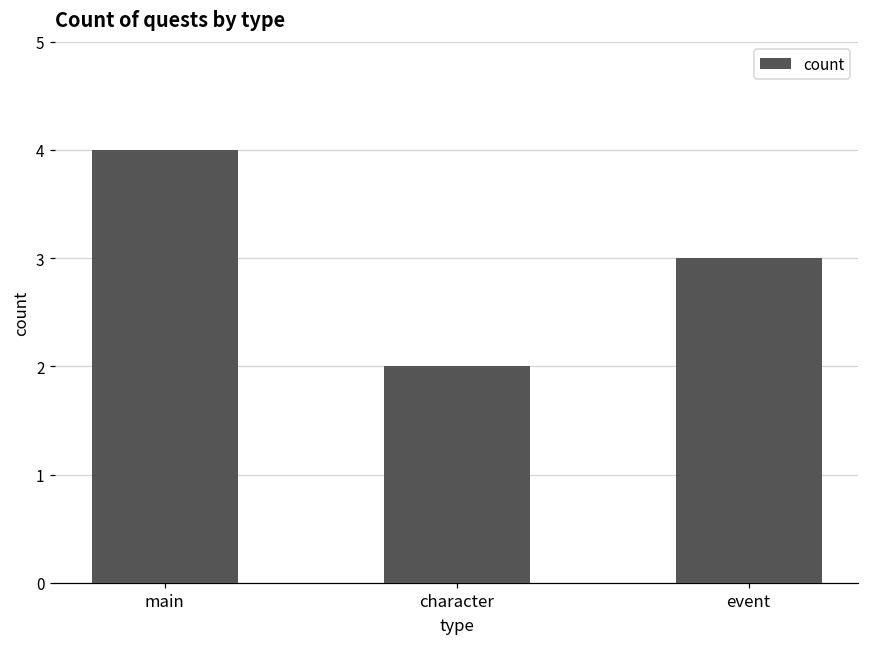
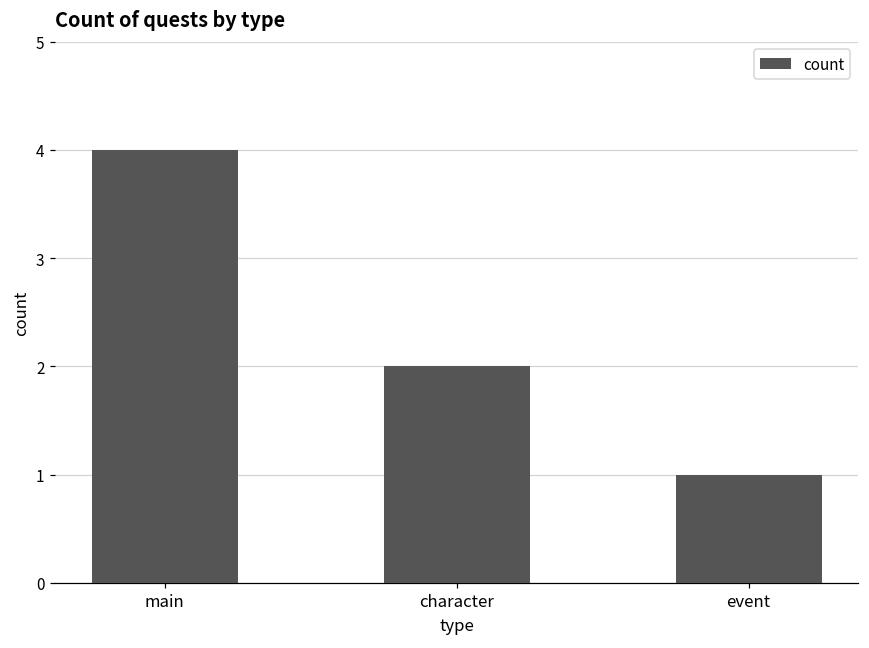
  {
    "main": 4,
    "character": 2,
-   "event": 3
+   "event": 1
  }
